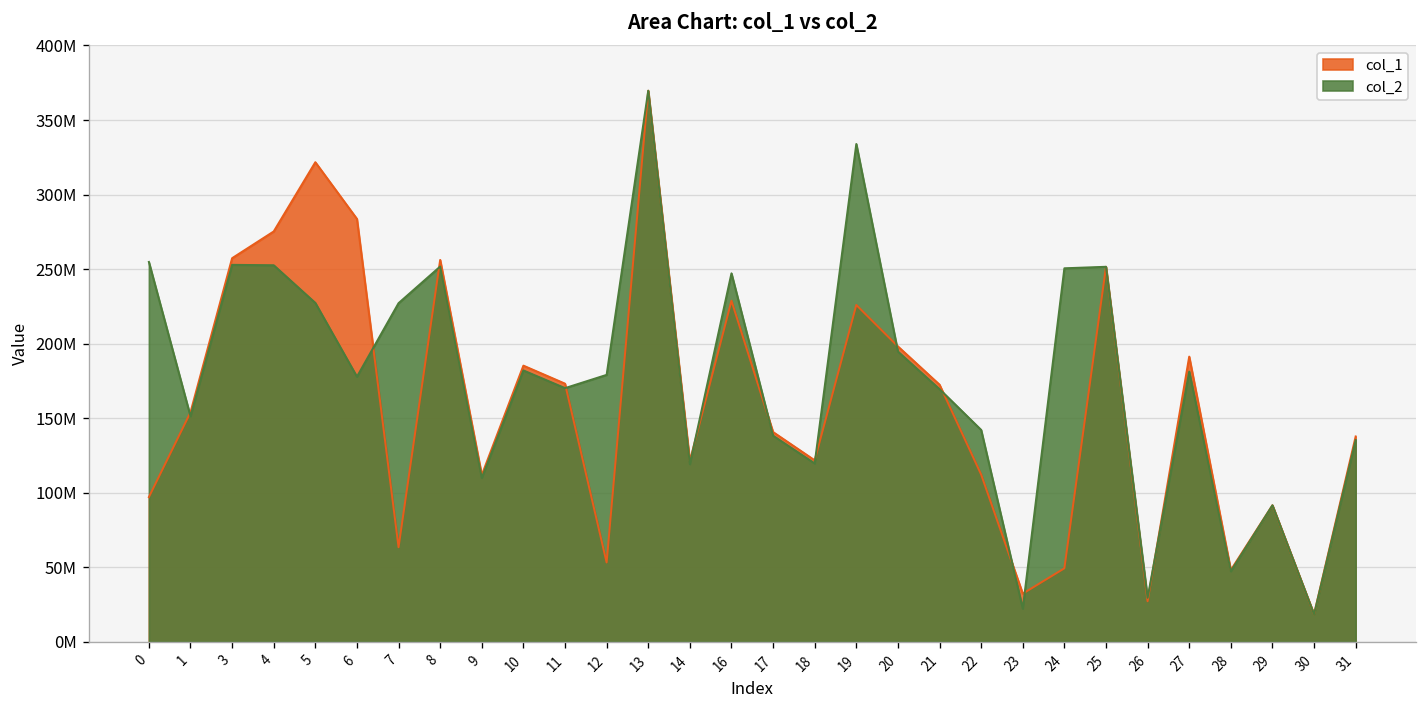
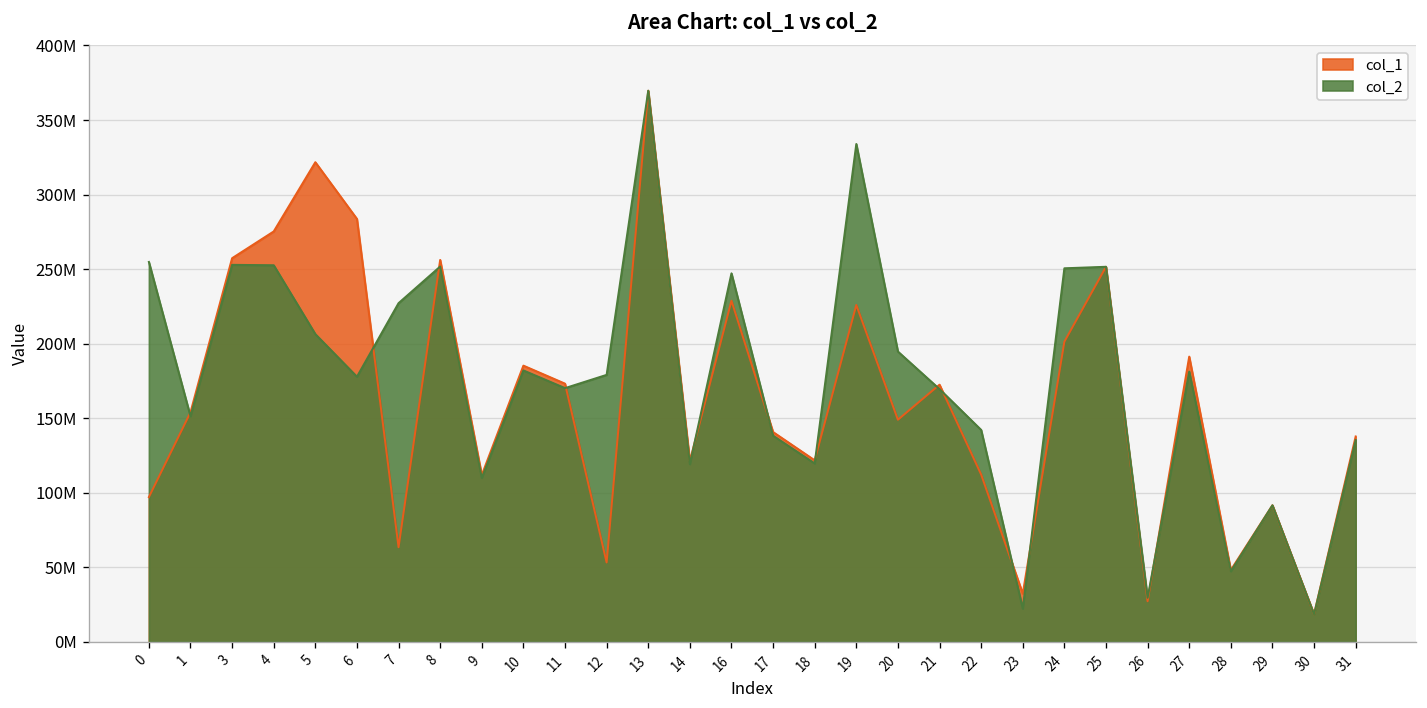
  {
    "col_1": {
      "0": 97000000,
      "1": 154000000,
      "3": 257000000,
      "4": 275000000,
      "5": 322000000,
      "6": 284000000,
      "7": 63000000,
      "8": 256000000,
      "10": 185000000,
      "11": 173000000,
      "12": 53000000,
      "14": 121000000,
      "16": 229000000,
      "17": 141000000,
      "18": 122000000,
      "19": 226000000,
-     "20": 198000000,
+     "20": 149000000,
      "21": 172000000,
      "22": 112000000,
      "23": 32000000,
-     "24": 49000000,
+     "24": 201000000,
      "26": 27000000,
      "27": 191000000,
      "31": 138000000
    },
    "col_2": {
      "0": 255000000,
      "1": 151000000,
      "3": 253000000,
      "4": 253000000,
-     "5": 227000000,
+     "5": 206000000,
      "6": 178000000,
      "7": 227000000,
      "8": 252000000,
      "10": 182000000,
      "11": 170000000,
      "12": 179000000,
      "14": 119000000,
      "16": 247000000,
      "17": 138000000,
      "18": 120000000,
      "19": 334000000,
      "20": 195000000,
      "21": 169000000,
      "22": 142000000,
      "23": 22000000,
      "24": 251000000,
      "26": 29000000,
      "27": 181000000,
      "31": 135000000
    }
  }
